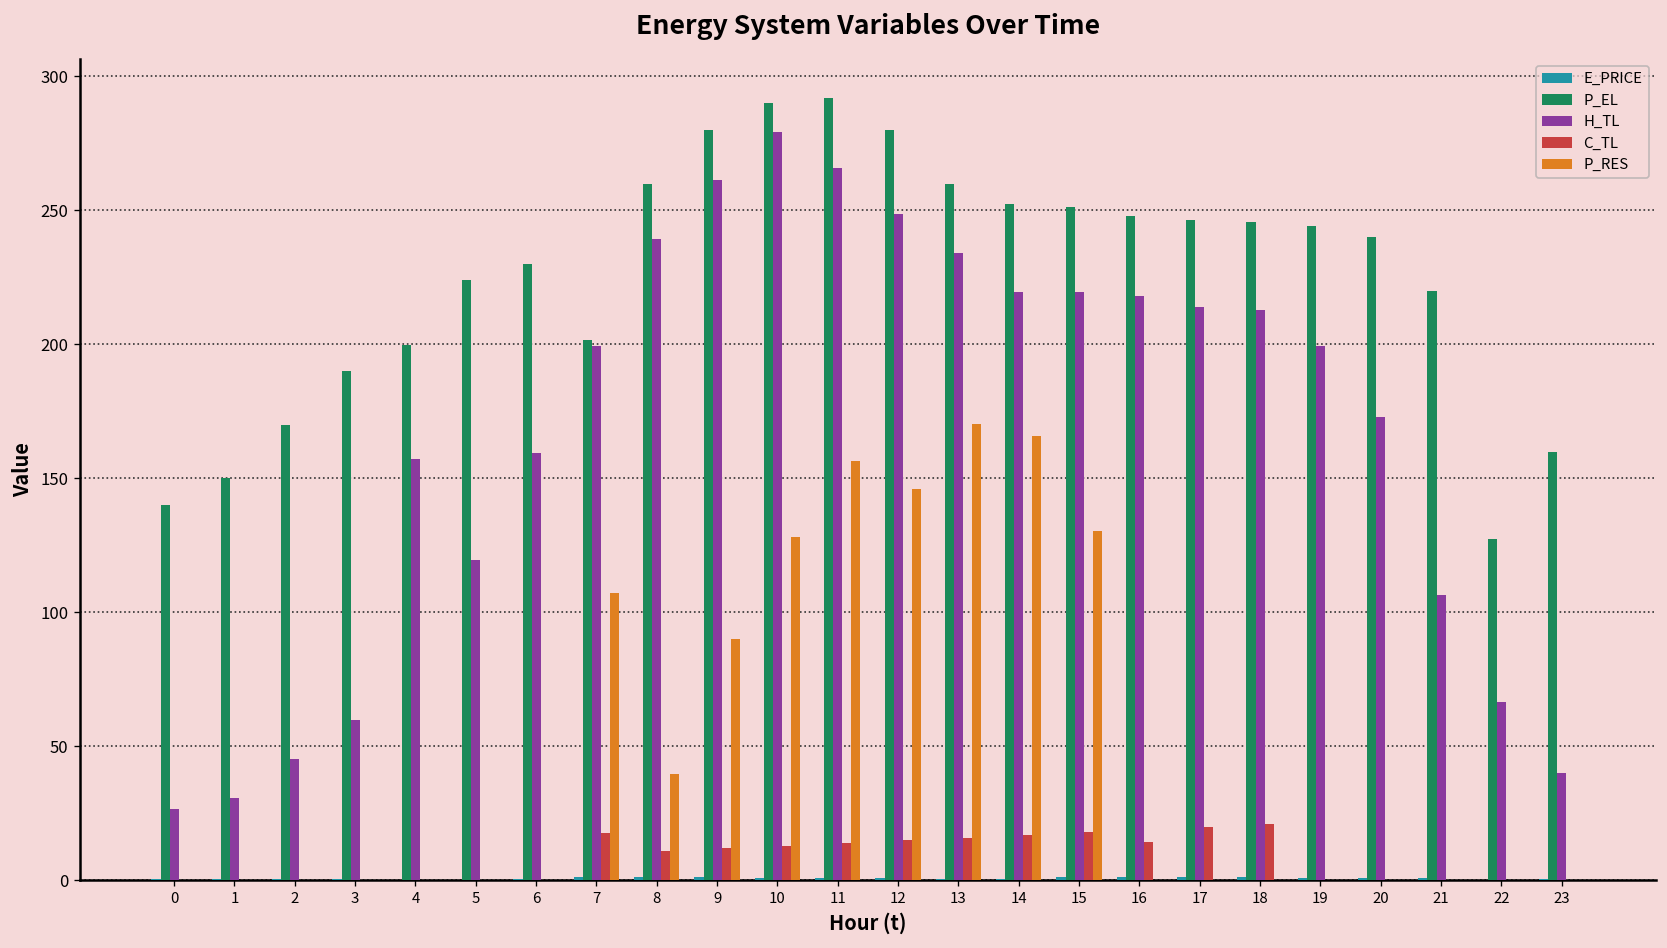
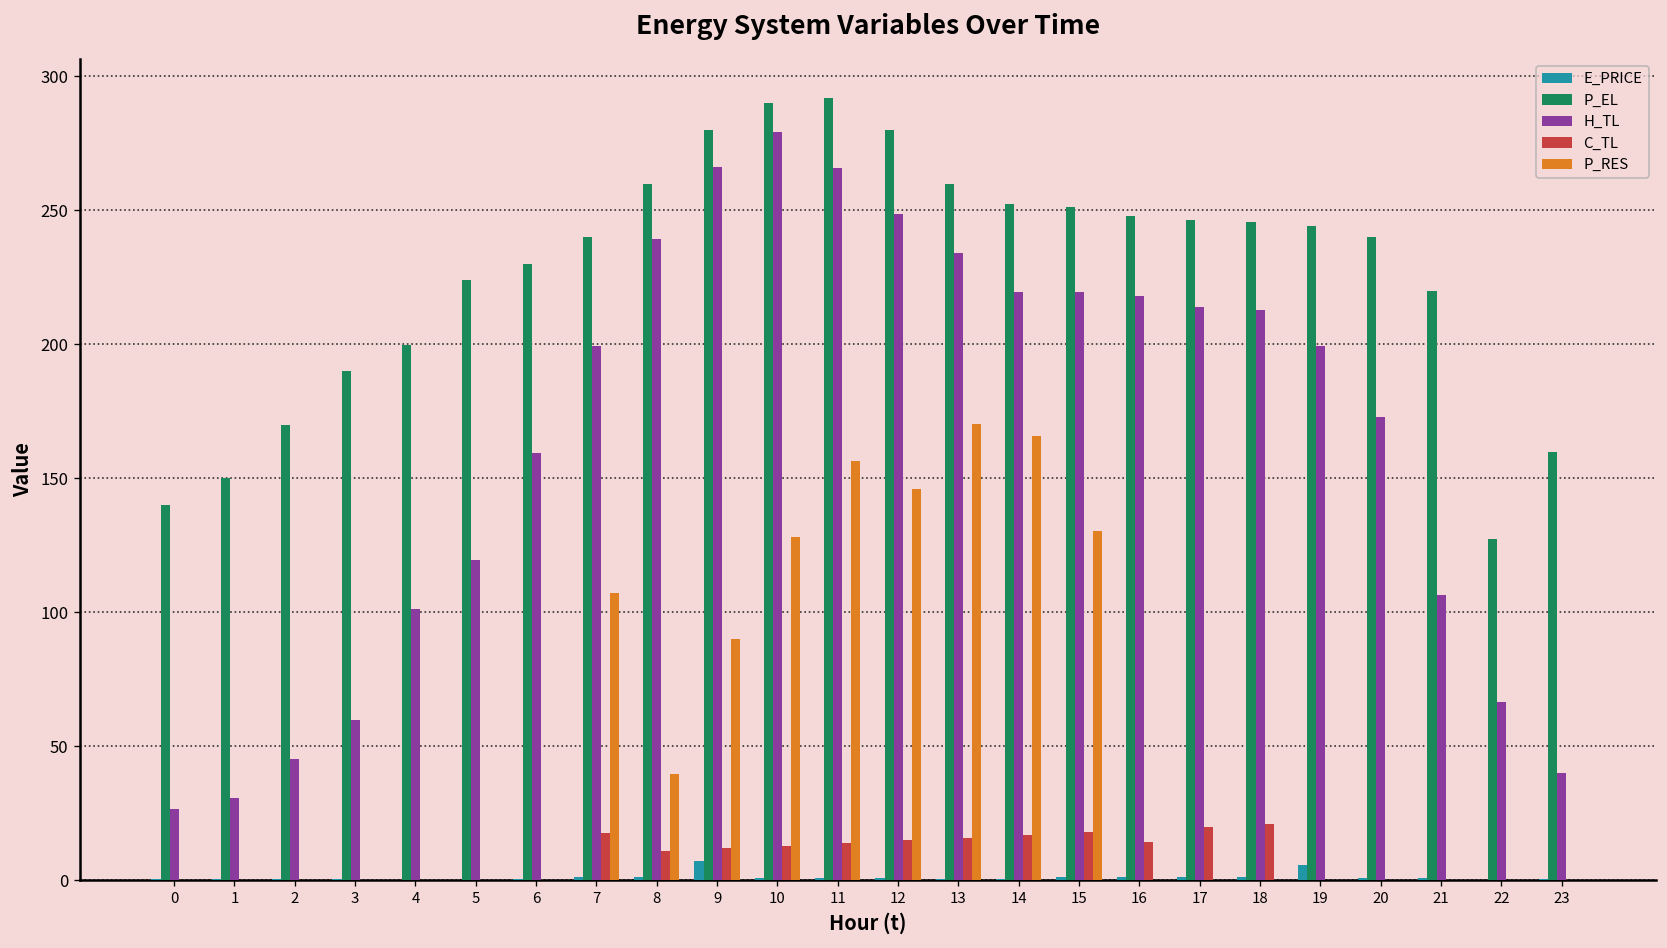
  {
    "E_PRICE": {
      "7": 1,
      "8": 1,
-     "9": 1,
+     "9": 7,
      "15": 1,
      "16": 1,
      "17": 1,
      "18": 1,
-     "19": 1
+     "19": 6
    },
    "P_EL": {
      "0": 140,
      "1": 150,
      "2": 170,
      "3": 190,
      "4": 200,
      "5": 224,
      "6": 230,
-     "7": 202,
+     "7": 240,
      "8": 260,
      "9": 280,
      "10": 290,
      "11": 292,
      "12": 280,
      "13": 260,
      "14": 252,
      "15": 251,
      "16": 248,
      "17": 246,
      "18": 246,
      "19": 244,
      "20": 240,
      "21": 220,
      "22": 127,
      "23": 160
    },
    "H_TL": {
      "0": 27,
      "1": 31,
      "2": 45,
      "3": 60,
-     "4": 157,
+     "4": 101,
      "5": 120,
      "6": 160,
      "7": 200,
      "8": 239,
-     "9": 261,
+     "9": 266,
      "10": 279,
      "11": 266,
      "12": 249,
      "13": 234,
      "14": 219,
      "15": 219,
      "16": 218,
      "17": 214,
      "18": 213,
      "19": 200,
      "20": 173,
      "21": 106,
      "22": 67,
      "23": 40
    },
    "C_TL": {
      "0": 0,
      "1": 0,
      "2": 0,
      "3": 0,
      "4": 0,
      "5": 0,
      "6": 0,
      "7": 18,
      "8": 11,
      "9": 12,
      "10": 13,
      "11": 14,
      "12": 15,
      "13": 16,
      "14": 17,
      "15": 18,
      "16": 14,
      "17": 20,
      "18": 21,
      "19": 0,
      "20": 0,
      "21": 0,
      "22": 0,
      "23": 0
    },
    "P_RES": {
      "0": 0,
      "1": 0,
      "2": 0,
      "3": 0,
      "4": 0,
      "5": 0,
      "6": 0,
      "7": 107,
      "8": 40,
      "9": 90,
      "10": 128,
      "11": 157,
      "12": 146,
      "13": 170,
      "14": 166,
      "15": 130,
      "16": 0,
      "17": 0,
      "18": 0,
      "19": 0,
      "20": 0,
      "21": 0,
      "22": 0,
      "23": 0
    }
  }
